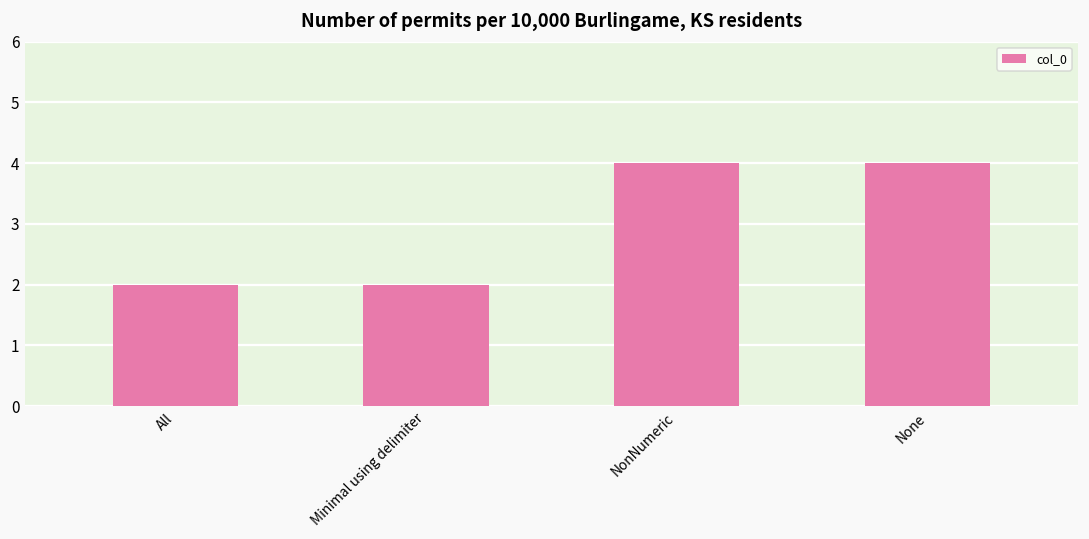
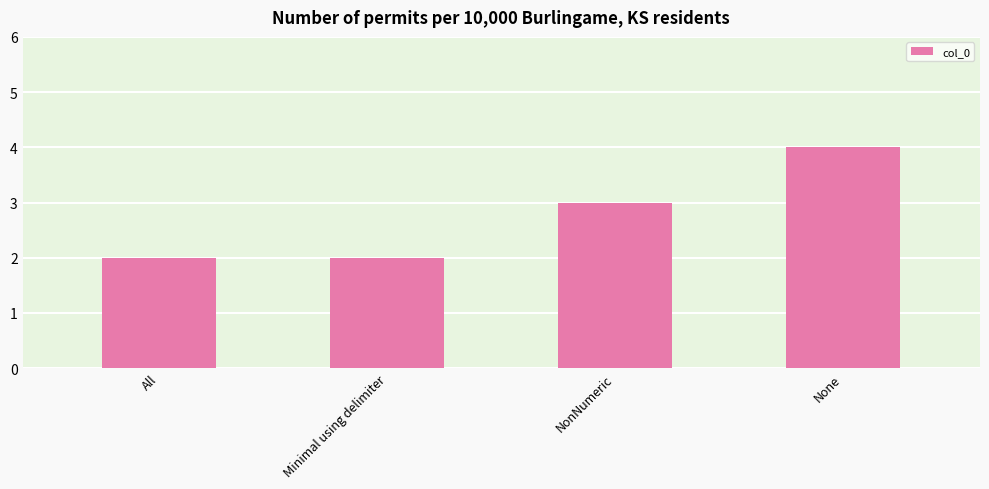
  {
    "All": 2,
    "Minimal using delimiter": 2,
-   "NonNumeric": 4,
+   "NonNumeric": 3,
    "None": 4
  }
